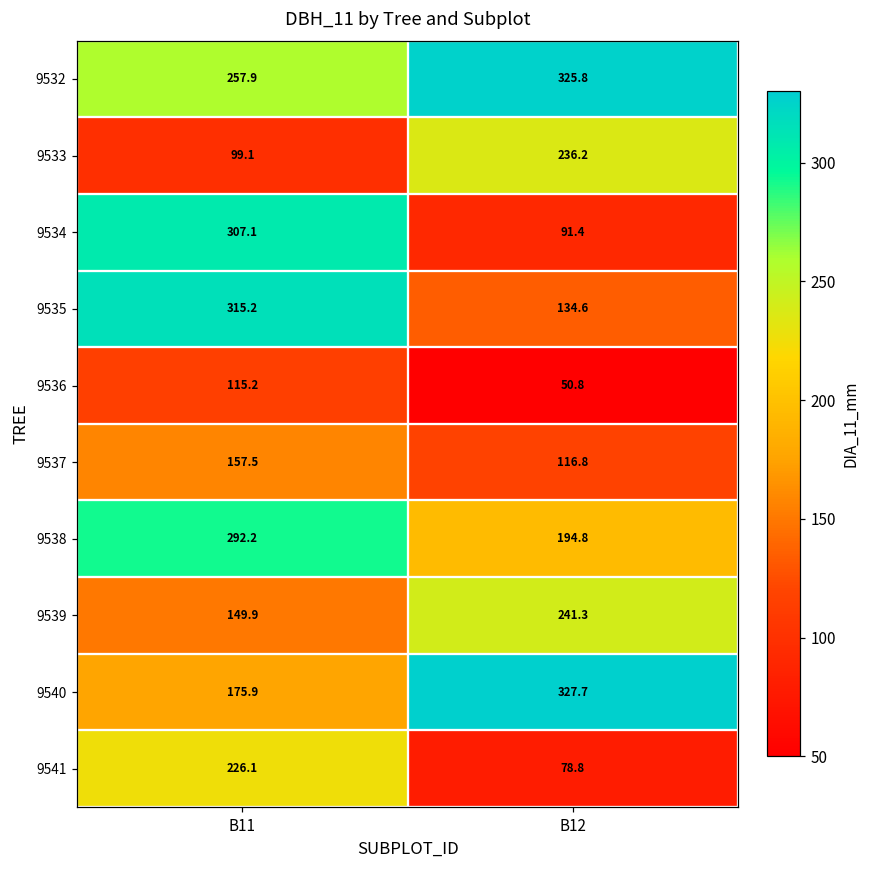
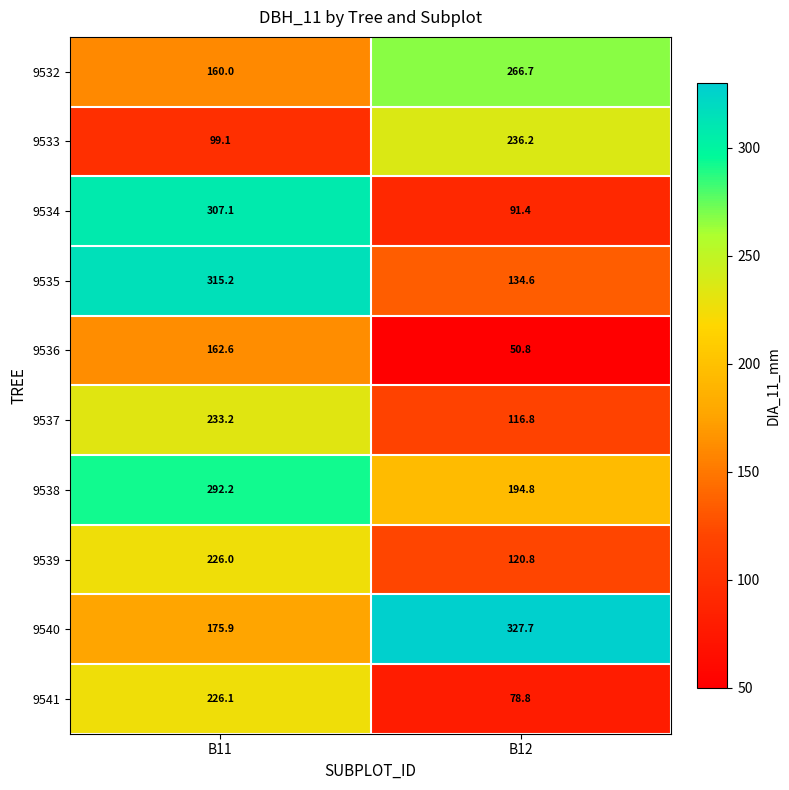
  {
    "9532": {
-     "B11": 257.9,
-     "B12": 325.8
+     "B11": 160.0,
+     "B12": 266.7
    },
    "9533": {
      "B11": 99.1,
      "B12": 236.2
    },
    "9534": {
      "B11": 307.1,
      "B12": 91.4
    },
    "9535": {
      "B11": 315.2,
      "B12": 134.6
    },
    "9536": {
-     "B11": 115.2,
+     "B11": 162.6,
      "B12": 50.8
    },
    "9537": {
-     "B11": 157.5,
+     "B11": 233.2,
      "B12": 116.8
    },
    "9538": {
      "B11": 292.2,
      "B12": 194.8
    },
    "9539": {
-     "B11": 149.9,
-     "B12": 241.3
+     "B11": 226.0,
+     "B12": 120.8
    },
    "9540": {
      "B11": 175.9,
      "B12": 327.7
    },
    "9541": {
      "B11": 226.1,
      "B12": 78.8
    }
  }
